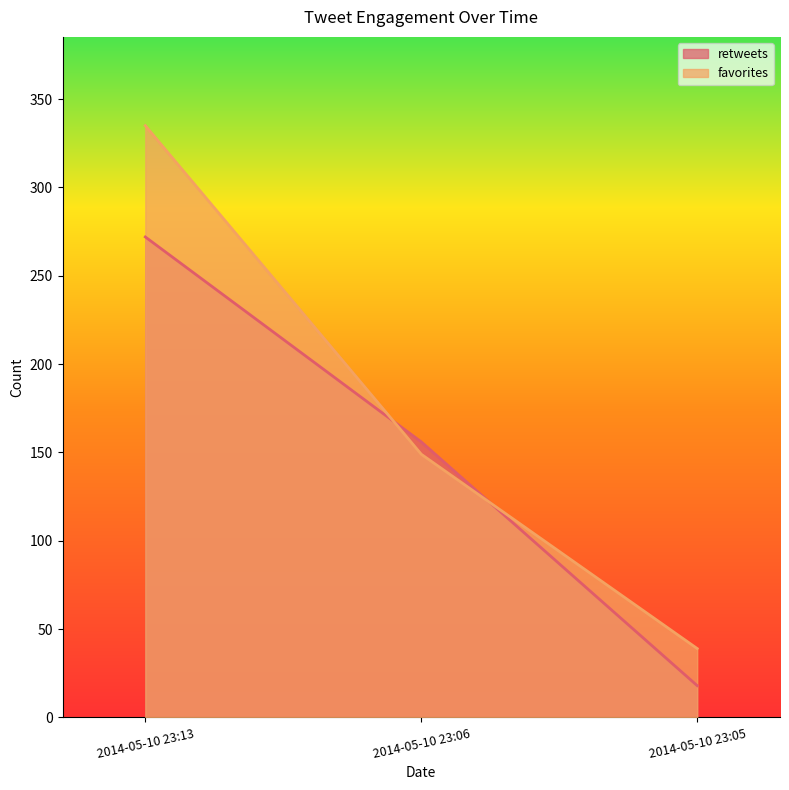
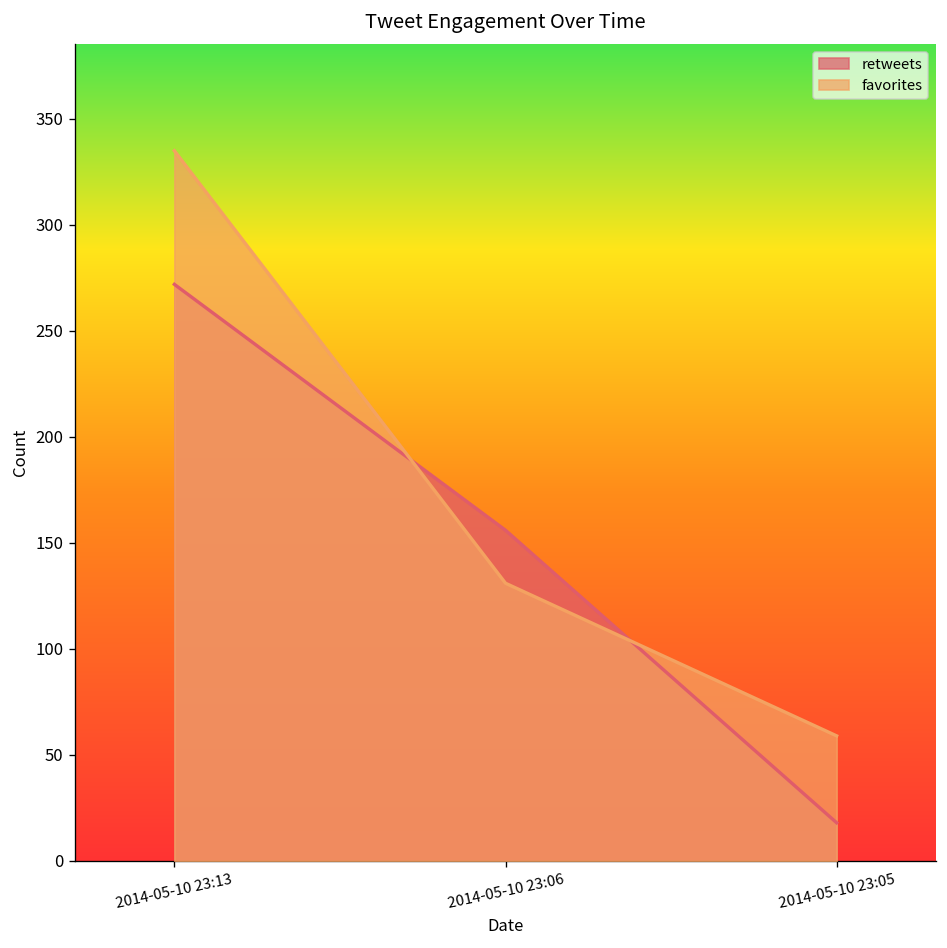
  {
    "retweets": {
      "2014-05-10 23:13": 272,
      "2014-05-10 23:06": 156,
      "2014-05-10 23:05": 18
    },
    "favorites": {
      "2014-05-10 23:13": 335,
-     "2014-05-10 23:06": 149,
-     "2014-05-10 23:05": 39
+     "2014-05-10 23:06": 131,
+     "2014-05-10 23:05": 59
    }
  }
